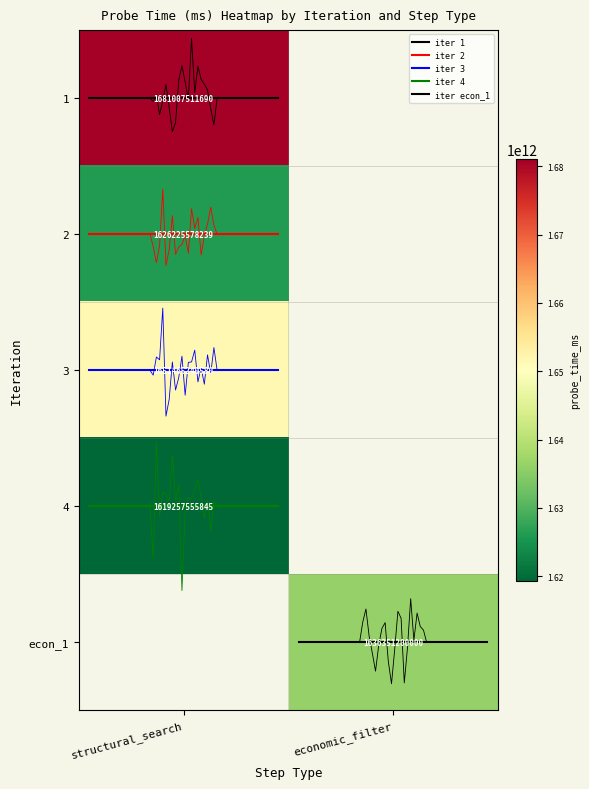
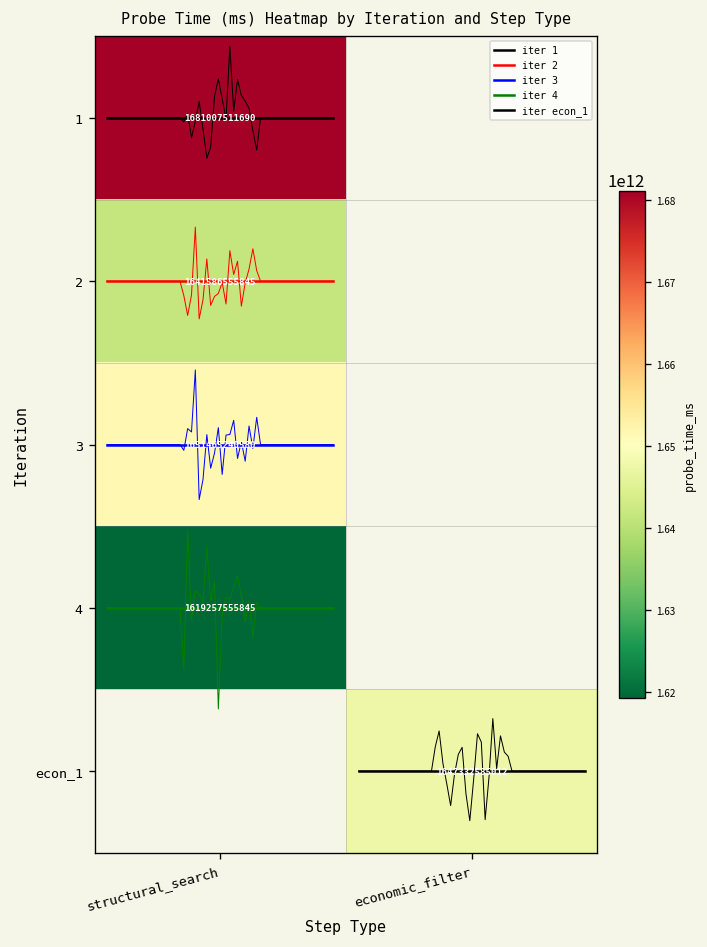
  {
    "2": {
-     "structural_search": 1626225578239
+     "structural_search": 1641586555845
    },
    "econ_1": {
-     "economic_filter": 1636351200000
+     "economic_filter": 1647332585012
    }
  }
